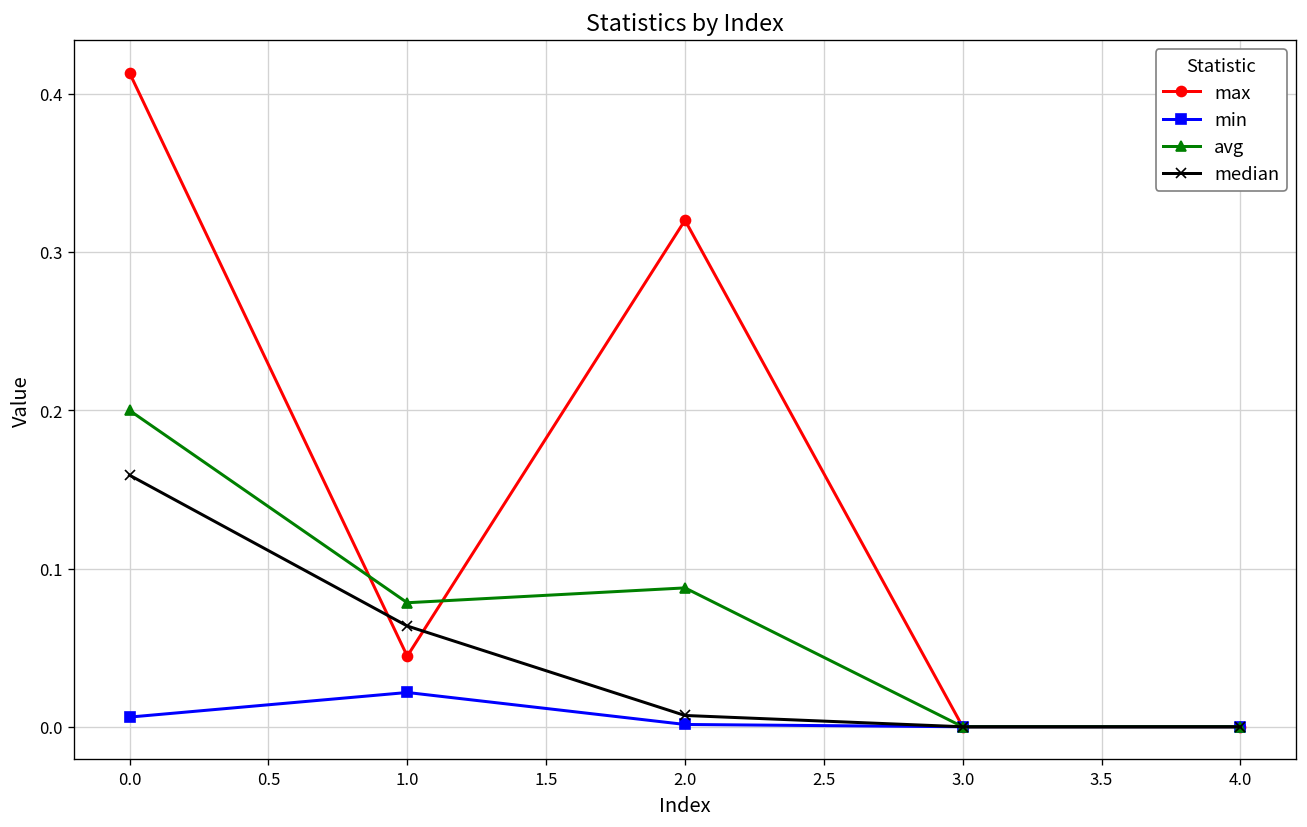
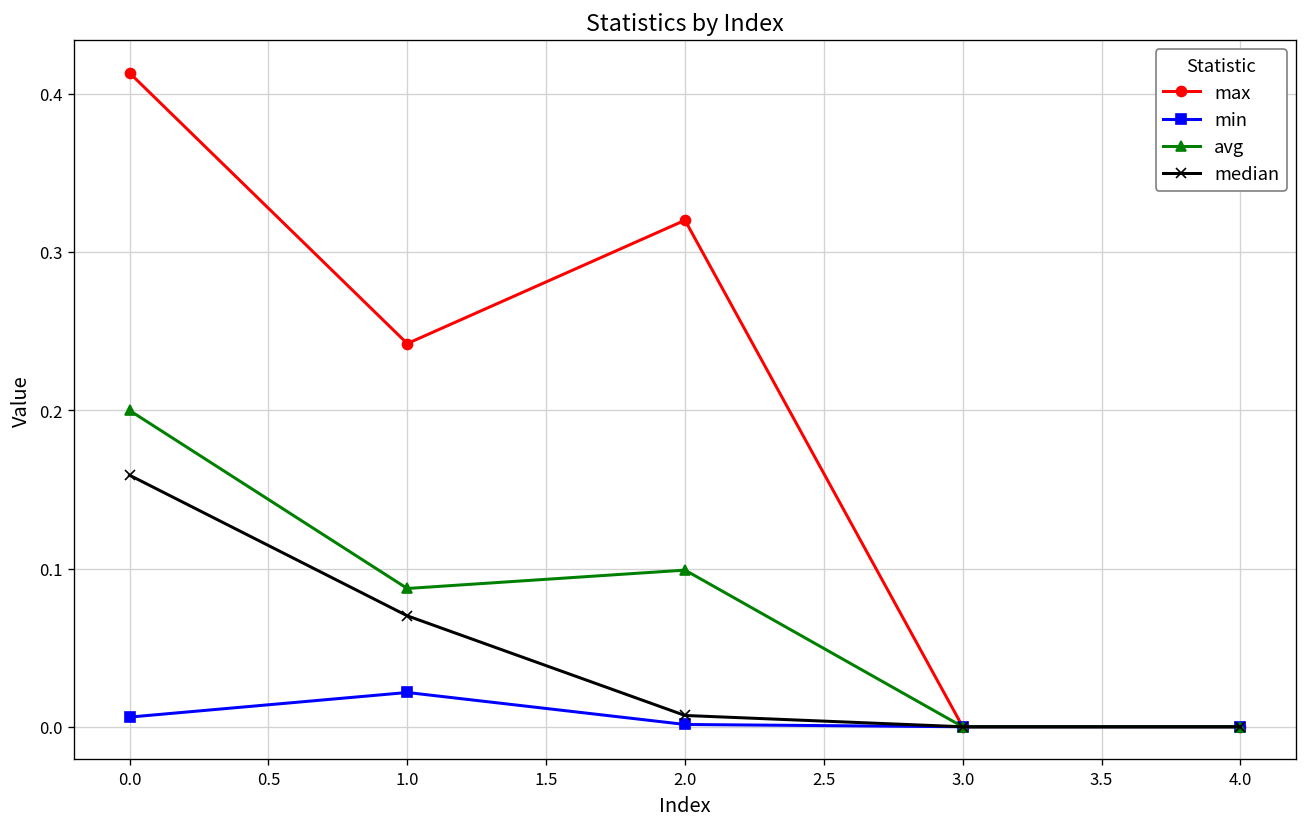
  {
    "max": {
      "0.0": 0.413,
-     "1.0": 0.045,
+     "1.0": 0.242,
      "2.0": 0.320
    },
    "min": {
      "0.0": 0.006,
      "1.0": 0.022,
      "2.0": 0.001
    },
    "avg": {
      "0.0": 0.200,
-     "1.0": 0.078,
-     "2.0": 0.088
+     "1.0": 0.087,
+     "2.0": 0.099
    },
    "median": {
      "0.0": 0.159,
-     "1.0": 0.064,
+     "1.0": 0.070,
      "2.0": 0.007
    }
  }
